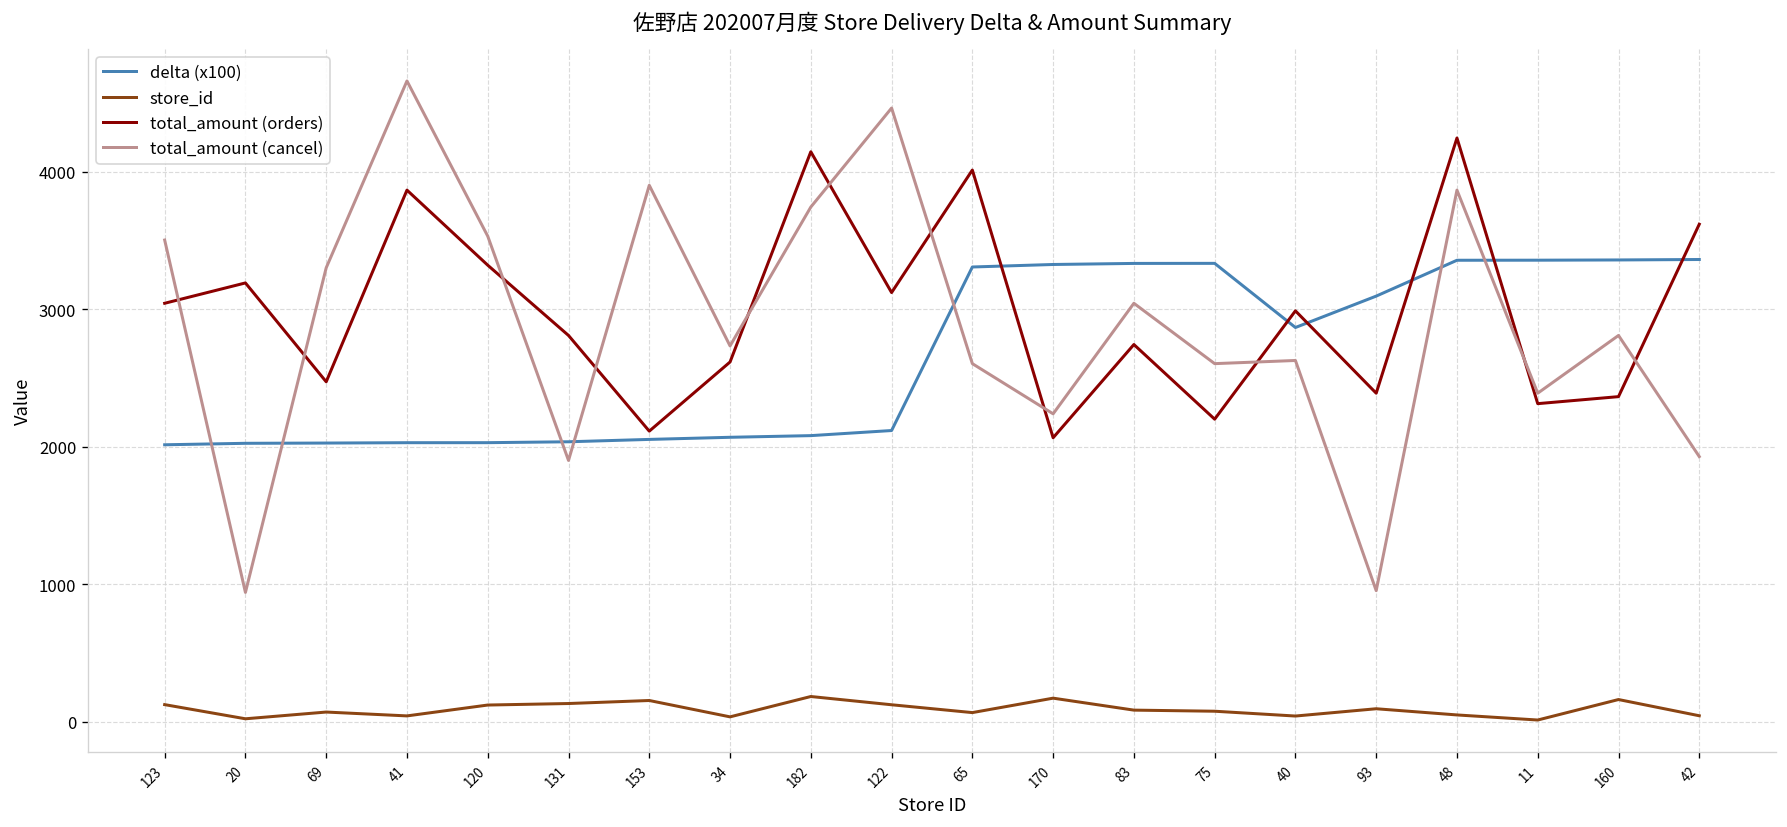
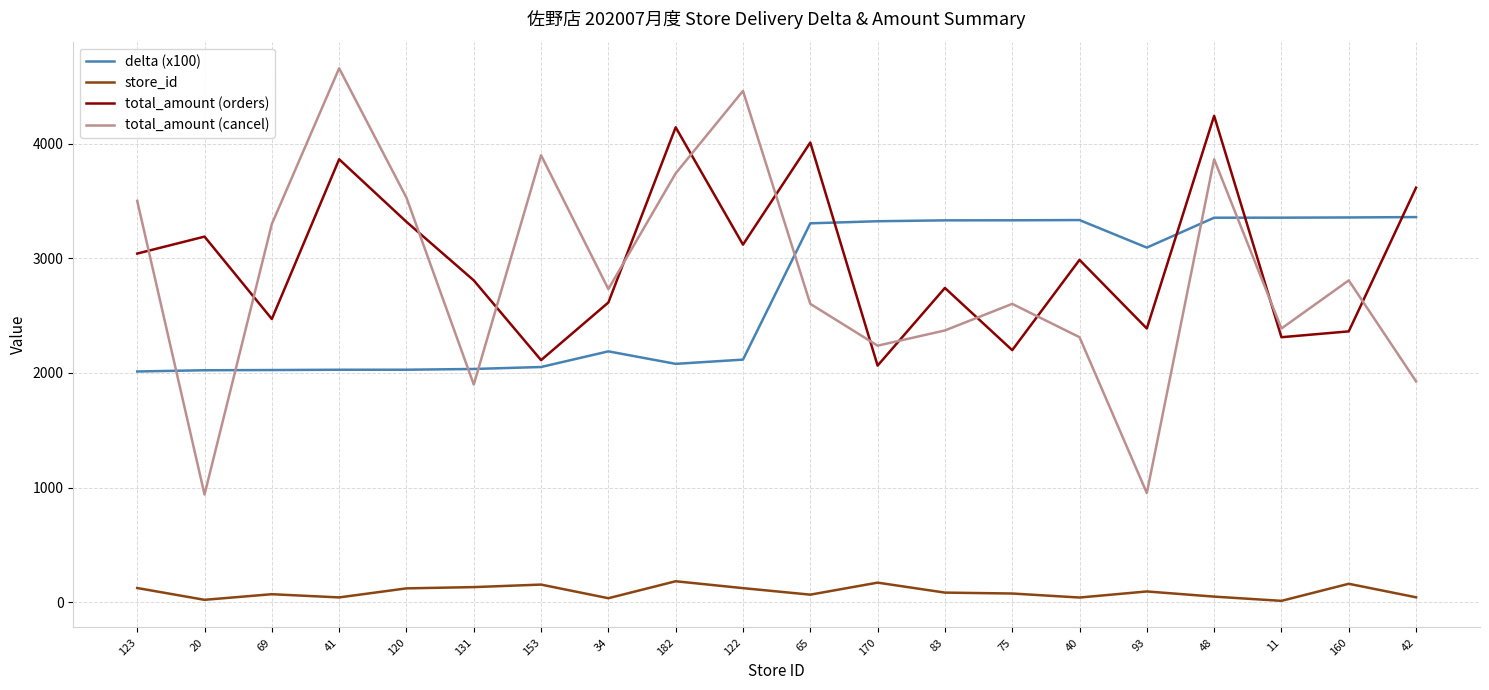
  {
    "delta (x100)": {
      "123": 2010,
      "20": 2020,
      "69": 2030,
      "41": 2030,
      "120": 2030,
      "131": 2030,
      "153": 2050,
-     "34": 2070,
+     "34": 2190,
      "182": 2080,
      "122": 2120,
      "65": 3310,
      "170": 3320,
      "83": 3330,
      "75": 3330,
-     "40": 2870,
+     "40": 3330,
      "93": 3090,
      "48": 3350,
      "11": 3360,
      "160": 3360,
      "42": 3360
    },
    "store_id": {
      "123": 120,
      "20": 20,
      "69": 70,
      "41": 40,
      "120": 120,
      "131": 130,
      "153": 150,
      "34": 30,
      "182": 180,
      "122": 120,
      "65": 70,
      "170": 170,
      "83": 80,
      "75": 80,
      "40": 40,
      "93": 90,
      "48": 50,
      "11": 10,
      "160": 160,
      "42": 40
    },
    "total_amount (orders)": {
      "123": 3040,
      "20": 3190,
      "69": 2470,
      "41": 3870,
      "120": 3320,
      "131": 2810,
      "153": 2110,
      "34": 2620,
      "182": 4140,
      "122": 3120,
      "65": 4010,
      "170": 2060,
      "83": 2740,
      "75": 2200,
      "40": 2990,
      "93": 2390,
      "48": 4240,
      "11": 2310,
      "160": 2360,
      "42": 3620
    },
    "total_amount (cancel)": {
      "123": 3500,
      "20": 940,
      "69": 3300,
      "41": 4660,
      "120": 3530,
      "131": 1900,
      "153": 3900,
      "34": 2730,
      "182": 3740,
      "122": 4460,
      "65": 2600,
      "170": 2240,
-     "83": 3040,
+     "83": 2370,
      "75": 2600,
-     "40": 2630,
+     "40": 2310,
      "93": 950,
      "48": 3870,
      "11": 2390,
      "160": 2810,
      "42": 1930
    }
  }
